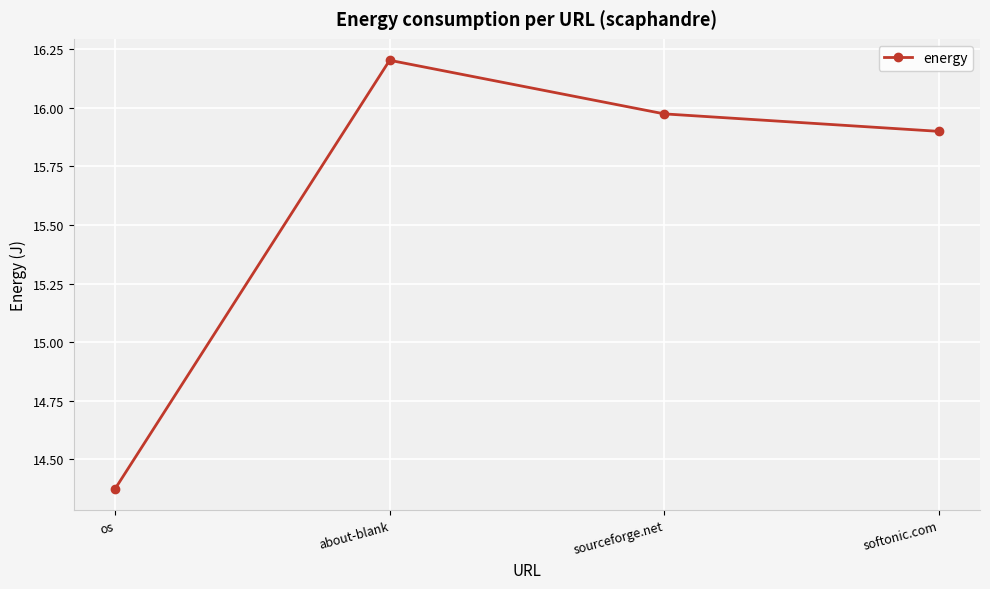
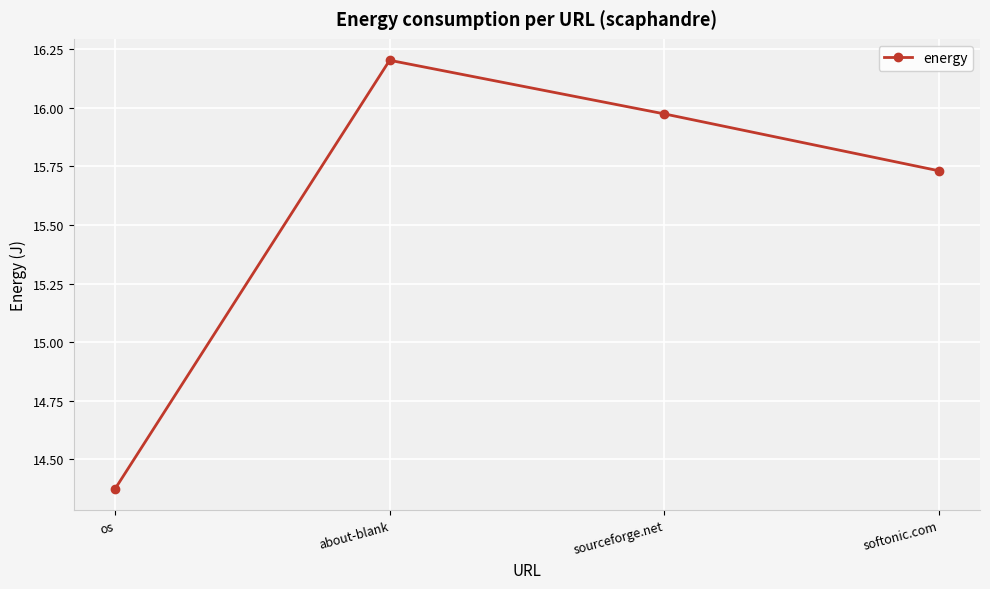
  {
    "os": 14.37,
    "about-blank": 16.20,
    "sourceforge.net": 15.97,
-   "softonic.com": 15.90
+   "softonic.com": 15.73
  }
